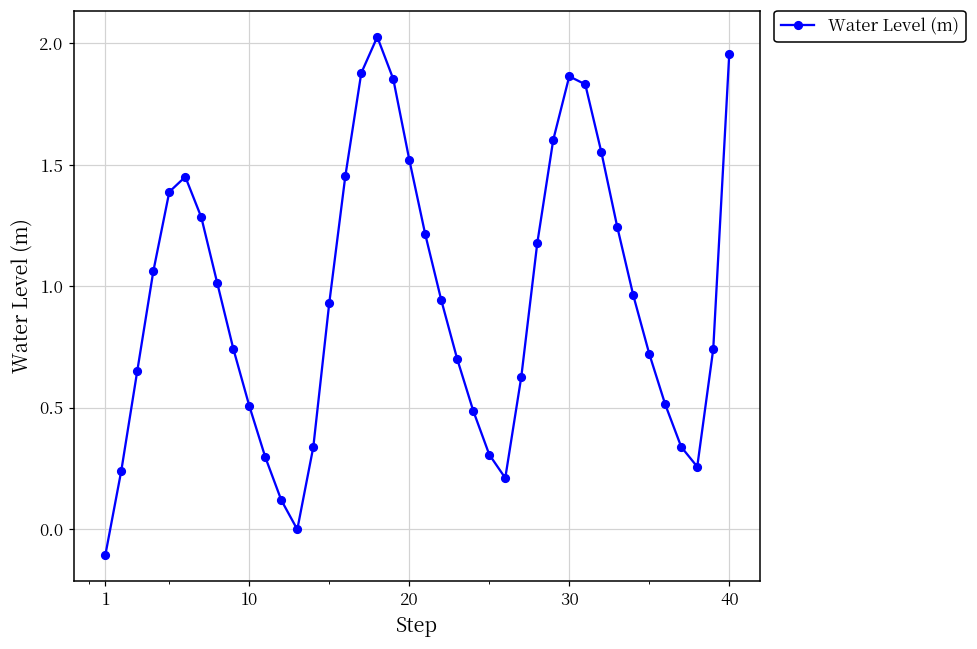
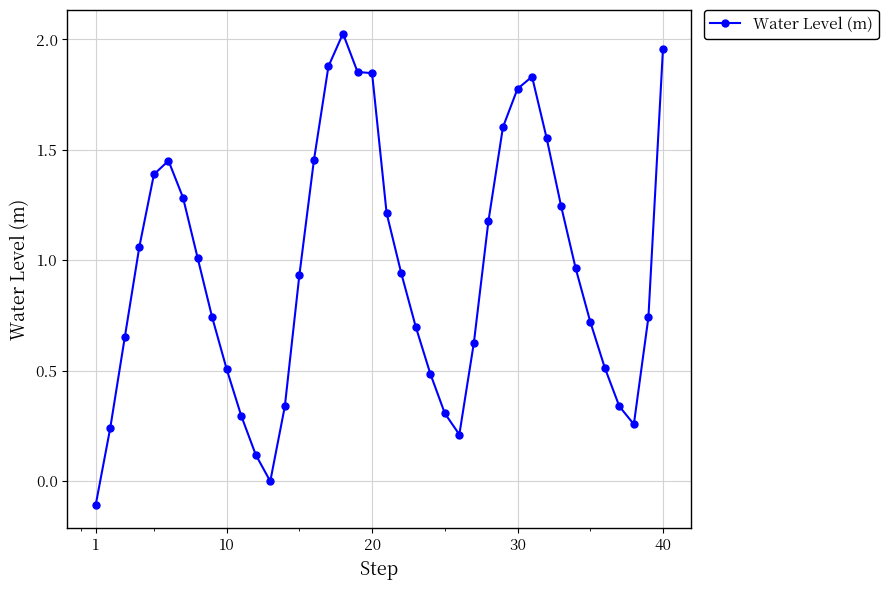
  {
    "1": -0.11,
    "10": 0.51,
-   "20": 1.52,
-   "30": 1.86,
+   "20": 1.85,
+   "30": 1.78,
    "40": 1.95
  }
